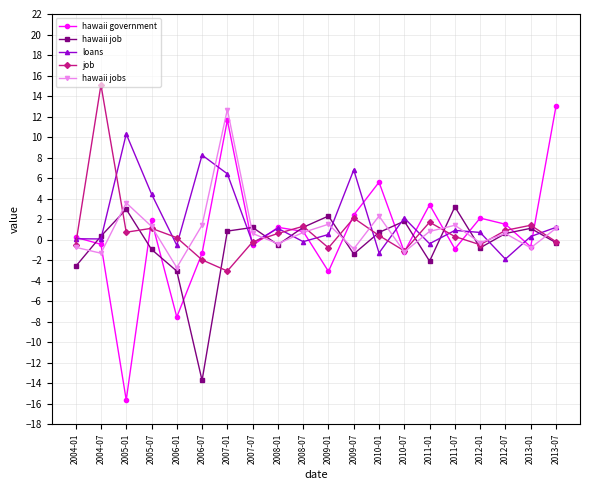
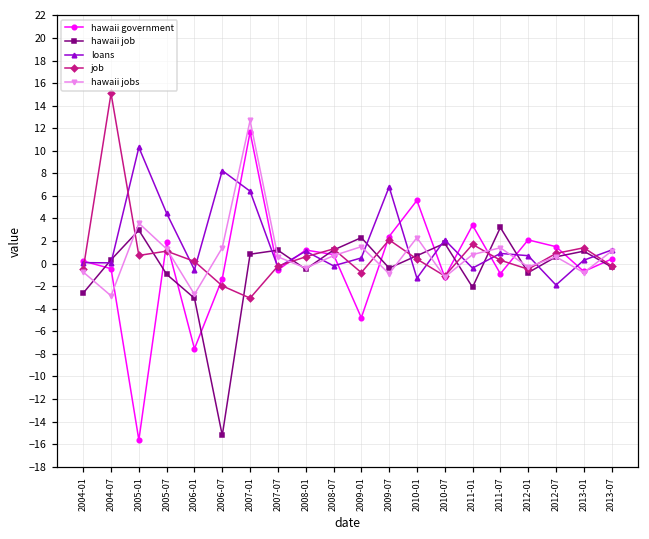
  {
    "hawaii government": {
      "2004-07": -0.5,
      "2005-01": -15.6,
      "2005-07": 1.9,
      "2006-01": -7.5,
      "2006-07": -1.3,
      "2007-01": 11.7,
      "2007-07": -0.6,
-     "2009-01": -3.1,
+     "2009-01": -4.8,
      "2009-07": 2.4,
      "2010-01": 5.6,
      "2011-01": 3.4,
      "2011-07": -0.9,
      "2012-01": 2.1,
      "2012-07": 1.5,
-     "2013-07": 13.0
+     "2013-07": 0.4
    },
    "hawaii job": {
      "2004-01": -2.6,
      "2004-07": 0.3,
      "2005-01": 3.0,
      "2005-07": -1.0,
      "2006-01": -3.1,
-     "2006-07": -13.7,
+     "2006-07": -15.2,
      "2007-01": 0.8,
      "2007-07": 1.2,
      "2009-01": 2.3,
-     "2009-07": -1.4,
+     "2009-07": -0.4,
      "2010-01": 0.7,
      "2010-07": 1.8,
      "2011-01": -2.1,
      "2011-07": 3.2,
      "2012-01": -0.8,
      "2013-01": 1.1
    },
    "loans": {
      "2004-07": 0.1,
      "2005-01": 10.3,
      "2005-07": 4.5,
      "2006-01": -0.5,
      "2006-07": 8.2,
      "2007-01": 6.4,
      "2008-07": -0.2,
      "2009-01": 0.5,
      "2009-07": 6.8,
      "2010-01": -1.3,
      "2010-07": 2.1,
      "2011-01": -0.4,
      "2011-07": 0.9,
      "2012-01": 0.7,
      "2012-07": -1.9,
      "2013-01": 0.3
    },
    "job": {
      "2004-01": -0.5,
      "2005-01": 0.7,
      "2006-01": 0.2,
      "2006-07": -2.0,
      "2007-01": -3.1,
      "2008-01": 0.6,
      "2009-01": -0.8,
      "2009-07": 2.1,
      "2010-01": 0.4,
      "2011-01": 1.7,
      "2011-07": 0.3,
      "2012-07": 0.9,
      "2013-01": 1.4
    },
    "hawaii jobs": {
      "2004-01": -0.8,
-     "2004-07": -1.3,
+     "2004-07": -2.9,
      "2005-01": 3.6,
      "2006-01": -2.7,
      "2006-07": 1.4,
      "2007-01": 12.7,
      "2007-07": 0.6,
      "2009-01": 1.5,
      "2009-07": -0.9,
      "2010-01": 2.3,
      "2011-01": 0.8,
      "2011-07": 1.4
    }
  }
